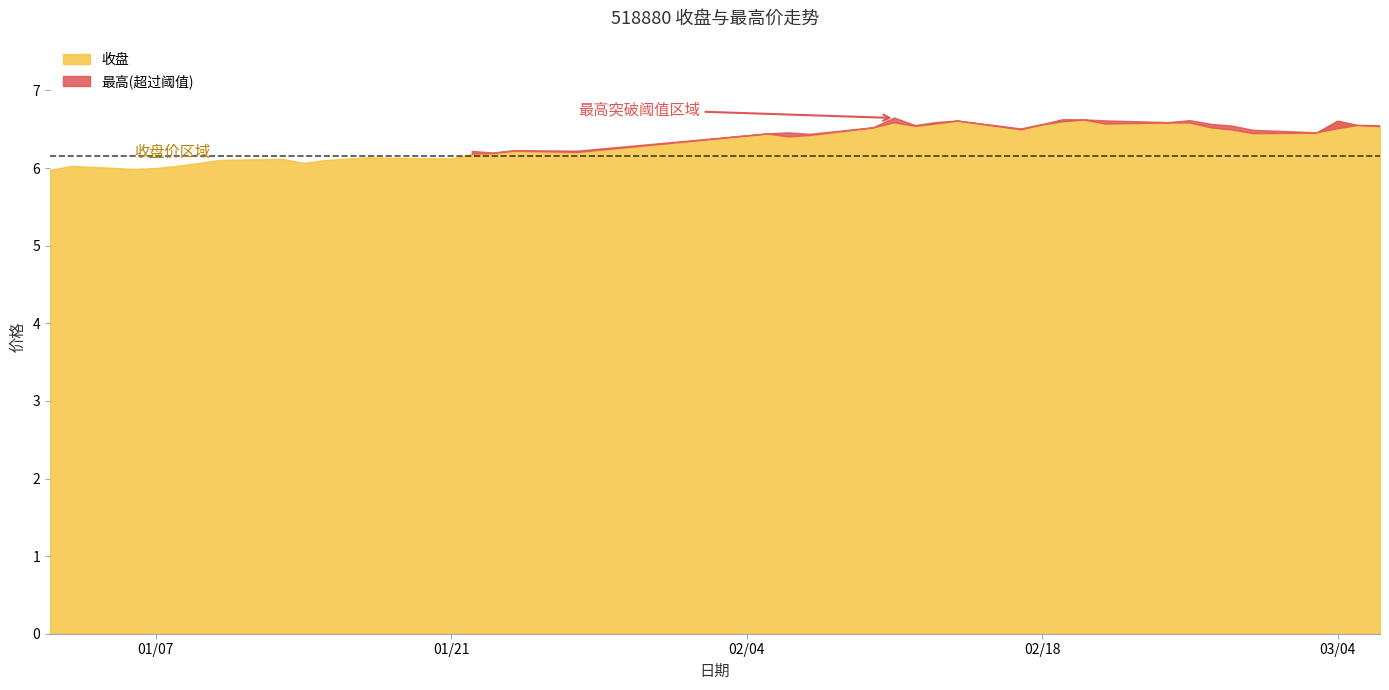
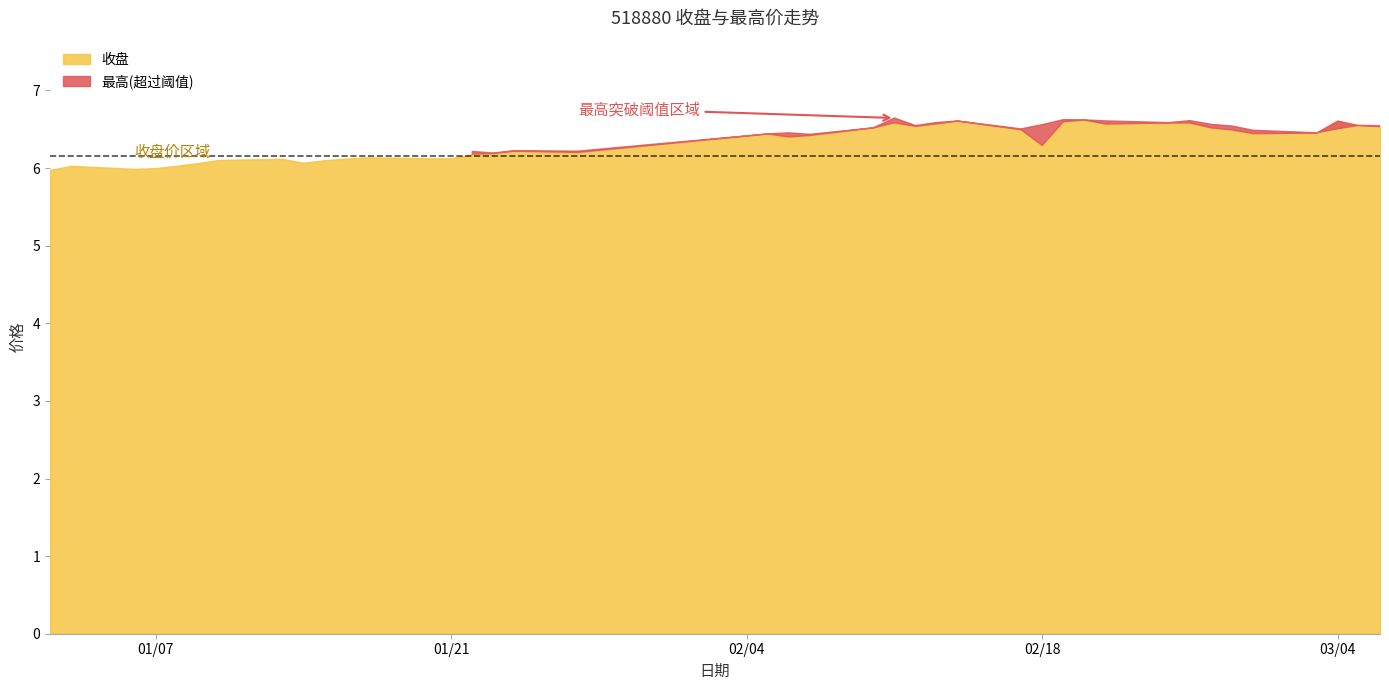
  {
    "01/07": 6.0,
    "01/21": 6.1,
-   "02/18": 6.6,
+   "02/18": 6.3,
    "03/04": 6.6
  }
